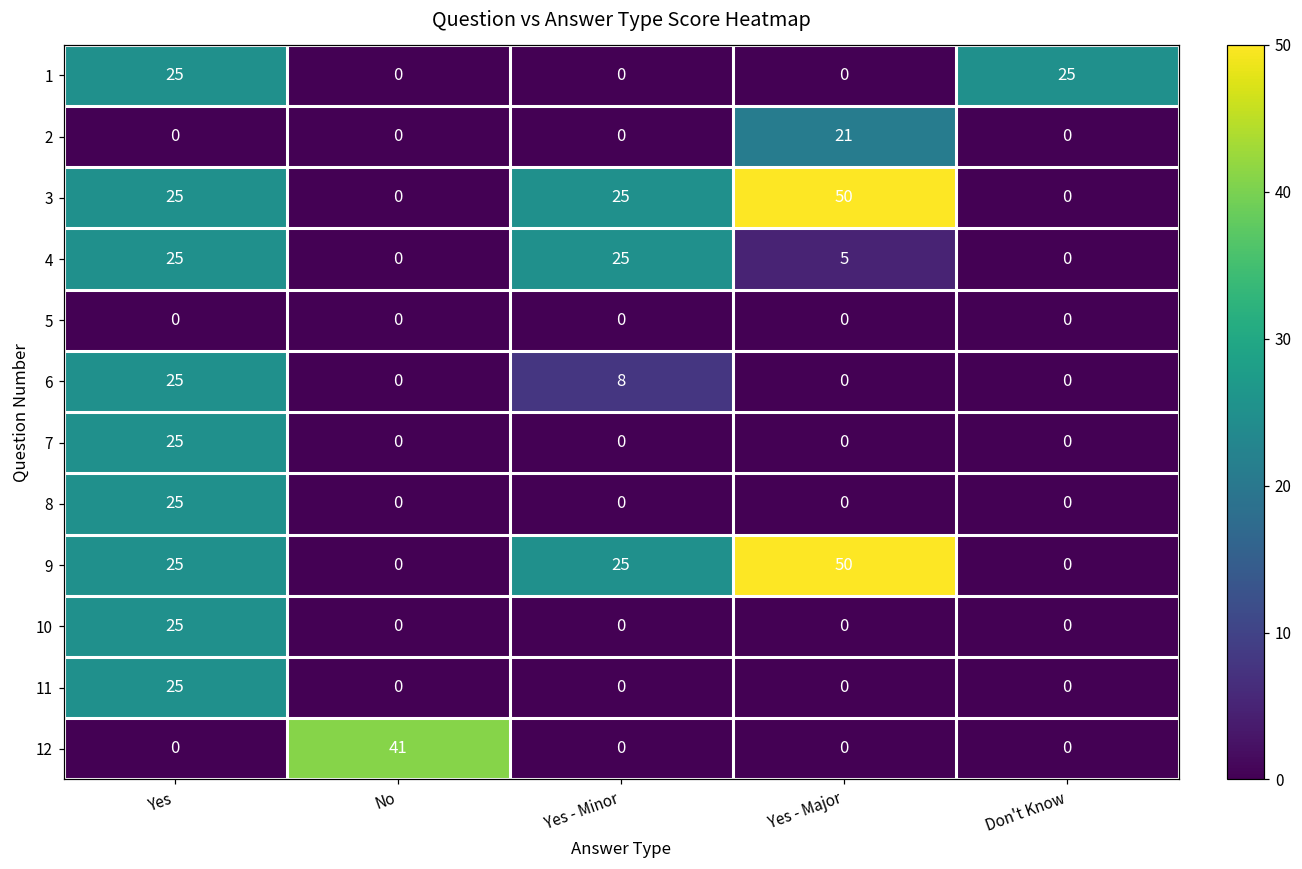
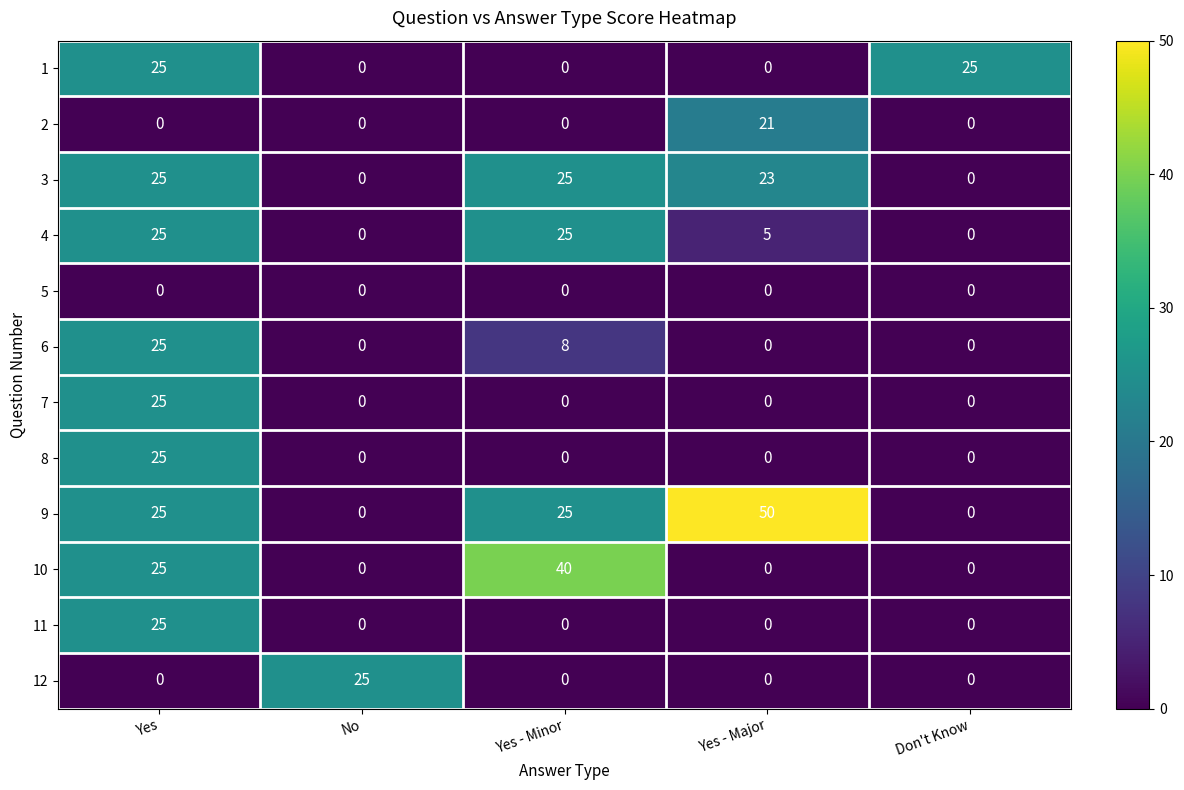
  {
    "1": {
      "Yes": 25,
      "No": 0,
      "Yes - Minor": 0,
      "Yes - Major": 0,
      "Don't Know": 25
    },
    "2": {
      "Yes": 0,
      "No": 0,
      "Yes - Minor": 0,
      "Yes - Major": 21,
      "Don't Know": 0
    },
    "3": {
      "Yes": 25,
      "No": 0,
      "Yes - Minor": 25,
-     "Yes - Major": 50,
+     "Yes - Major": 23,
      "Don't Know": 0
    },
    "4": {
      "Yes": 25,
      "No": 0,
      "Yes - Minor": 25,
      "Yes - Major": 5,
      "Don't Know": 0
    },
    "5": {
      "Yes": 0,
      "No": 0,
      "Yes - Minor": 0,
      "Yes - Major": 0,
      "Don't Know": 0
    },
    "6": {
      "Yes": 25,
      "No": 0,
      "Yes - Minor": 8,
      "Yes - Major": 0,
      "Don't Know": 0
    },
    "7": {
      "Yes": 25,
      "No": 0,
      "Yes - Minor": 0,
      "Yes - Major": 0,
      "Don't Know": 0
    },
    "8": {
      "Yes": 25,
      "No": 0,
      "Yes - Minor": 0,
      "Yes - Major": 0,
      "Don't Know": 0
    },
    "9": {
      "Yes": 25,
      "No": 0,
      "Yes - Minor": 25,
      "Yes - Major": 50,
      "Don't Know": 0
    },
    "10": {
      "Yes": 25,
      "No": 0,
-     "Yes - Minor": 0,
+     "Yes - Minor": 40,
      "Yes - Major": 0,
      "Don't Know": 0
    },
    "11": {
      "Yes": 25,
      "No": 0,
      "Yes - Minor": 0,
      "Yes - Major": 0,
      "Don't Know": 0
    },
    "12": {
      "Yes": 0,
-     "No": 41,
+     "No": 25,
      "Yes - Minor": 0,
      "Yes - Major": 0,
      "Don't Know": 0
    }
  }
